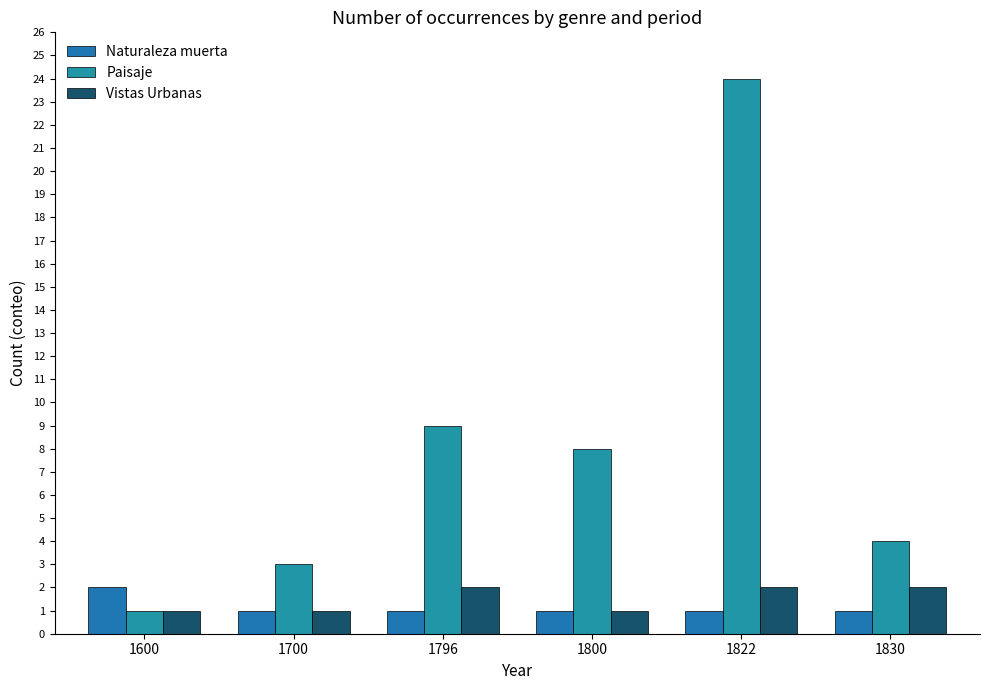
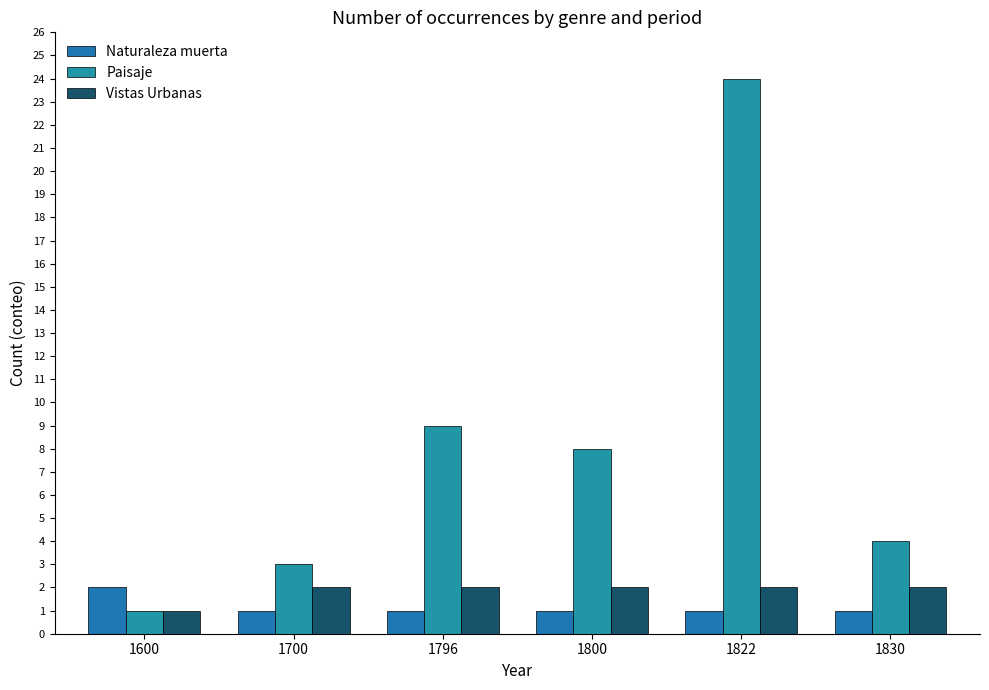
  {
    "Vistas Urbanas": {
      "1600": 1,
-     "1700": 1,
+     "1700": 2,
      "1796": 2,
-     "1800": 1,
+     "1800": 2,
      "1822": 2,
      "1830": 2
    }
  }
